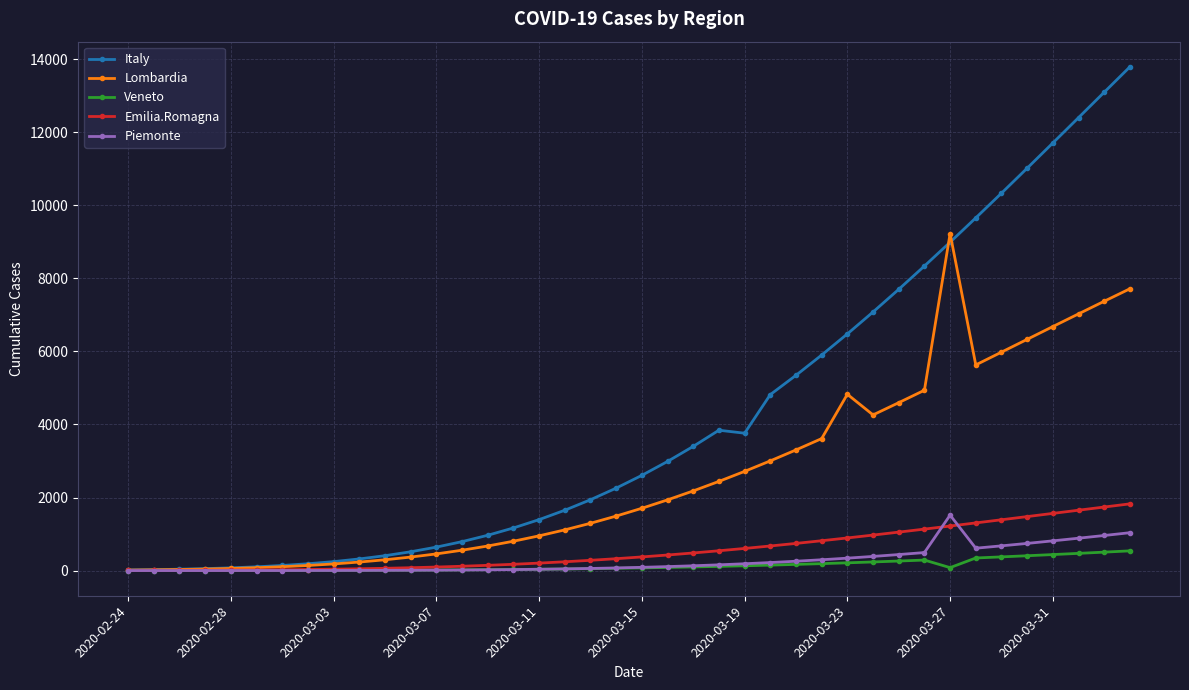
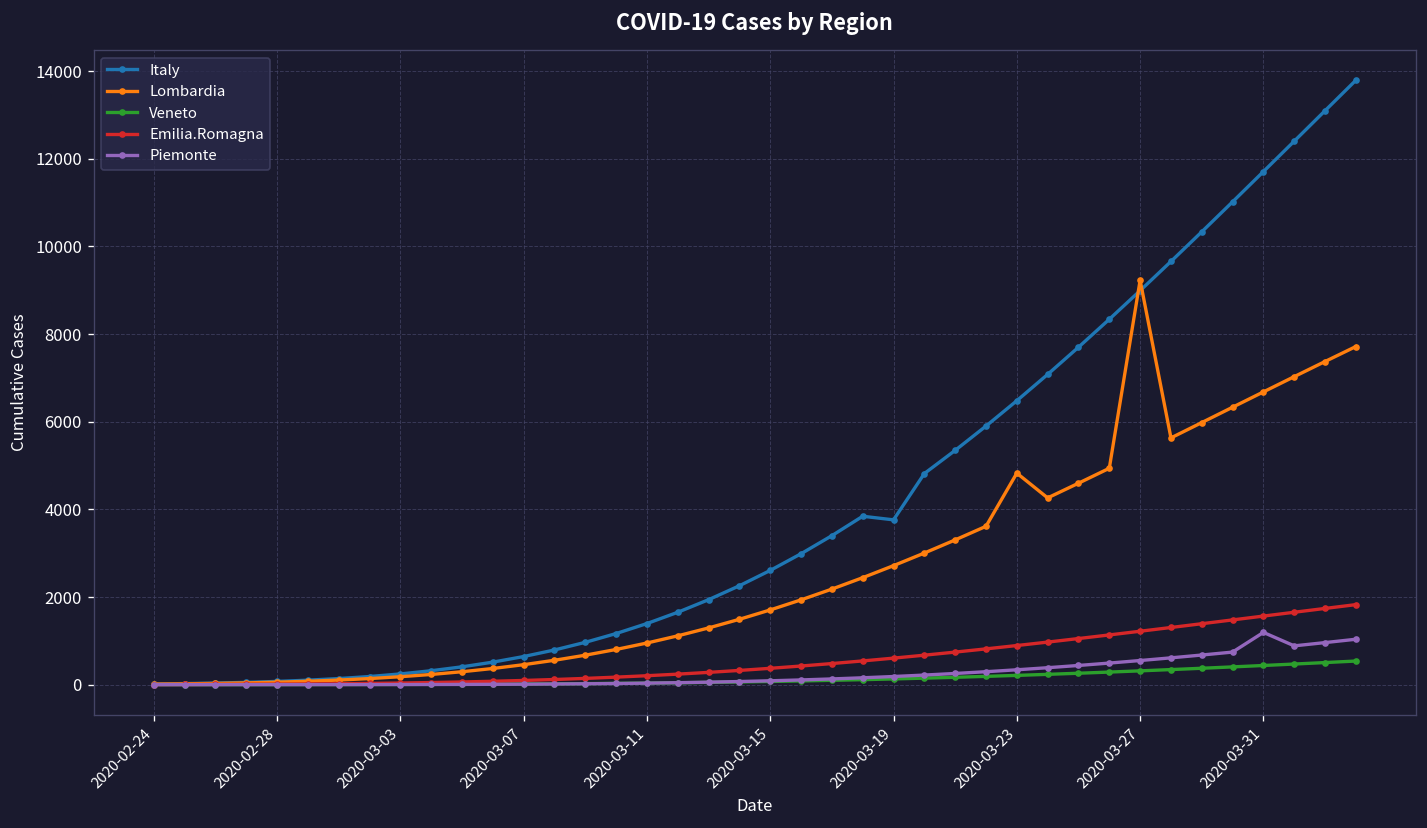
  {
    "Italy": {
      "2020-03-07": 600,
      "2020-03-11": 1400,
      "2020-03-15": 2600,
      "2020-03-19": 3800,
      "2020-03-23": 6500,
      "2020-03-27": 9000,
      "2020-03-31": 11700
    },
    "Lombardia": {
      "2020-03-07": 500,
      "2020-03-11": 1000,
      "2020-03-15": 1700,
      "2020-03-19": 2700,
      "2020-03-23": 4800,
      "2020-03-27": 9200,
      "2020-03-31": 6700
    },
    "Veneto": {
      "2020-03-23": 200,
-     "2020-03-27": 100,
+     "2020-03-27": 300,
      "2020-03-31": 400
    },
    "Emilia.Romagna": {
      "2020-03-07": 100,
      "2020-03-11": 200,
      "2020-03-15": 400,
      "2020-03-19": 600,
      "2020-03-23": 900,
      "2020-03-27": 1200,
      "2020-03-31": 1600
    },
    "Piemonte": {
      "2020-03-23": 300,
-     "2020-03-27": 1500,
-     "2020-03-31": 800
+     "2020-03-27": 600,
+     "2020-03-31": 1200
    }
  }
